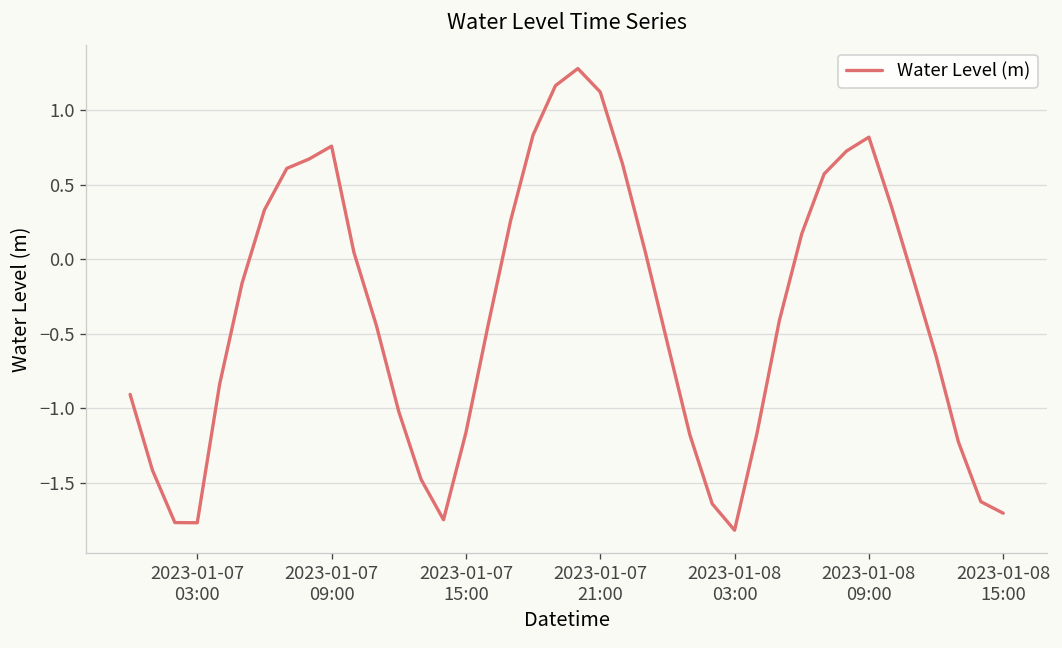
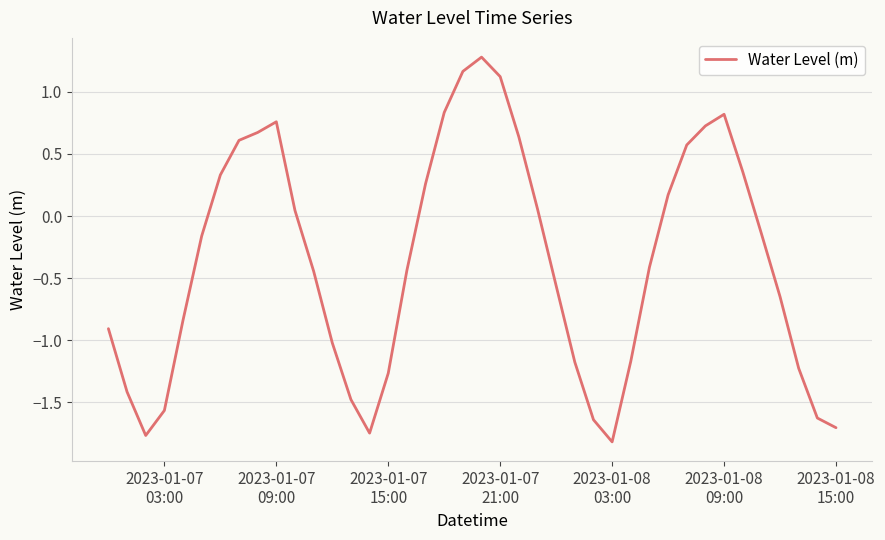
  {
-   "2023-01-07 03:00": -1.77,
+   "2023-01-07 03:00": -1.56,
    "2023-01-07 09:00": 0.76,
-   "2023-01-07 15:00": -1.16,
+   "2023-01-07 15:00": -1.26,
    "2023-01-07 21:00": 1.12,
    "2023-01-08 03:00": -1.82,
    "2023-01-08 09:00": 0.82,
    "2023-01-08 15:00": -1.70
  }
